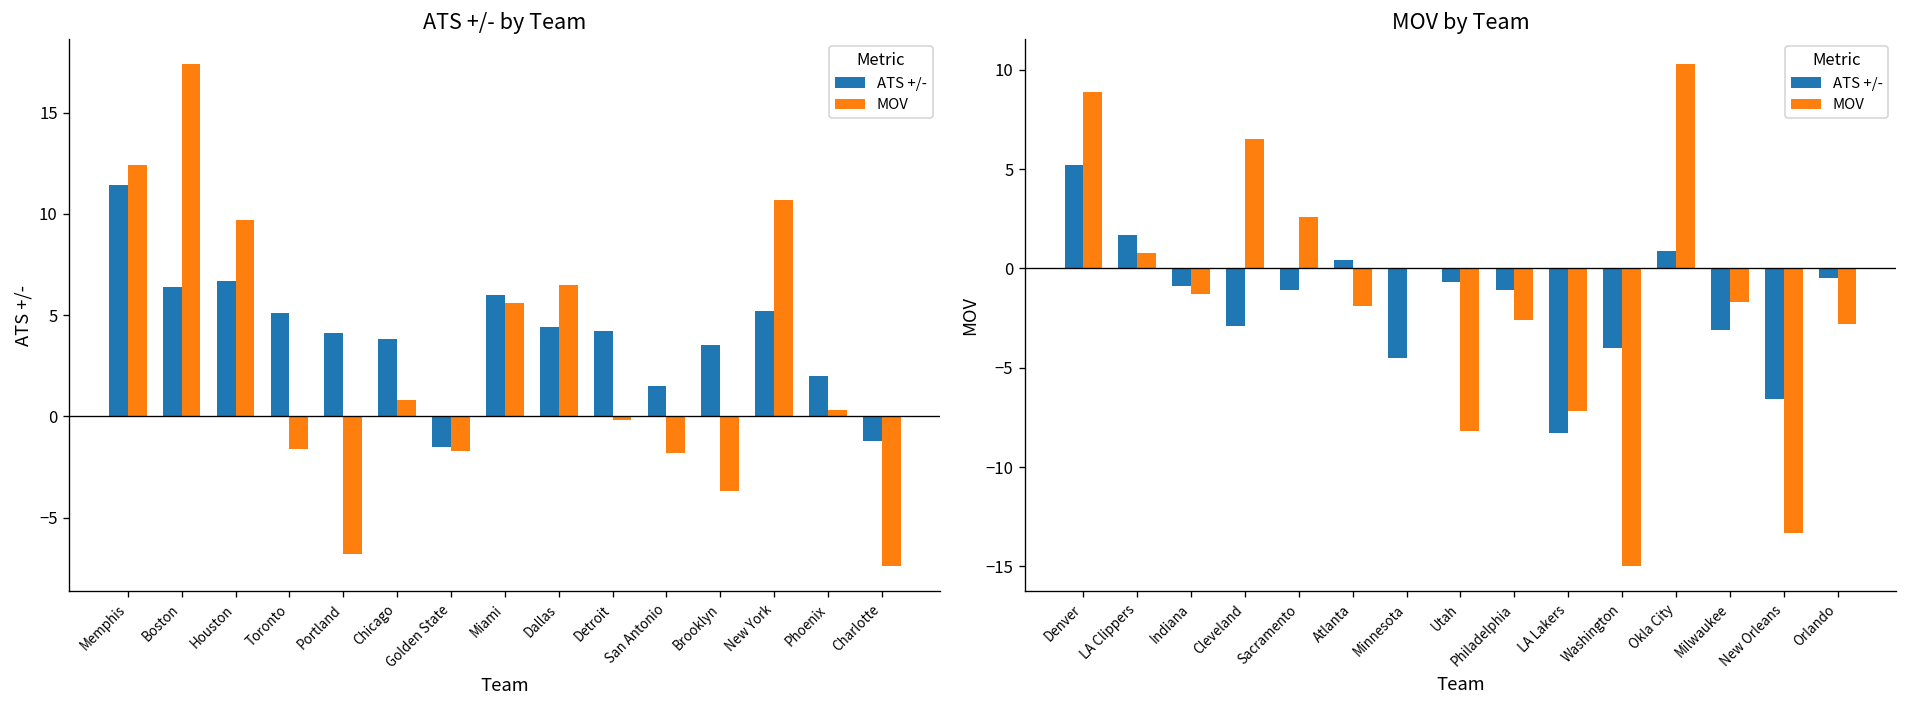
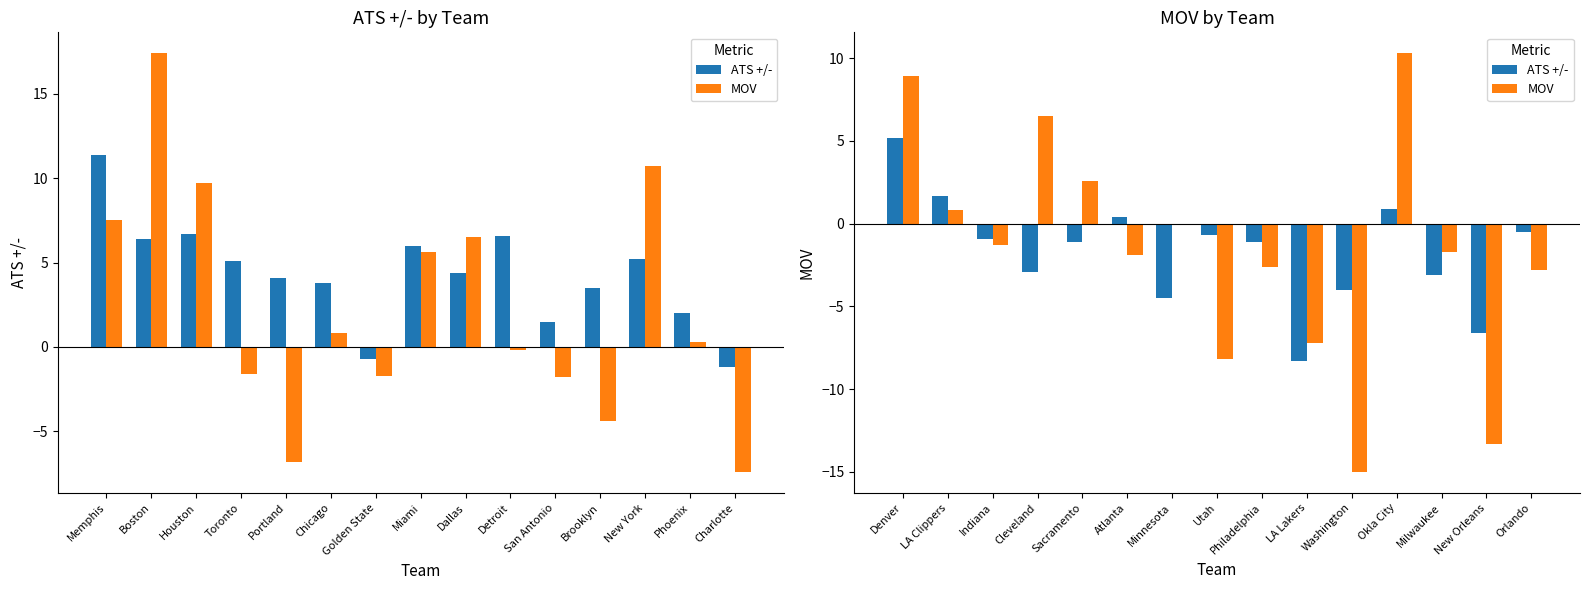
  {
    "ATS +/- by Team": {
      "ATS +/-": {
        "Memphis": 11.4,
        "Boston": 6.4,
        "Houston": 6.7,
        "Toronto": 5.1,
        "Portland": 4.1,
        "Chicago": 3.8,
-       "Golden State": -1.5,
+       "Golden State": -0.7,
        "Miami": 6.0,
        "Dallas": 4.4,
-       "Detroit": 4.2,
+       "Detroit": 6.6,
        "San Antonio": 1.5,
        "Brooklyn": 3.5,
        "New York": 5.2,
        "Phoenix": 2.0,
        "Charlotte": -1.2
      },
      "MOV": {
-       "Memphis": 12.4,
+       "Memphis": 7.5,
        "Boston": 17.4,
        "Houston": 9.7,
        "Toronto": -1.6,
        "Portland": -6.8,
        "Chicago": 0.8,
        "Golden State": -1.7,
        "Miami": 5.6,
        "Dallas": 6.5,
        "Detroit": -0.2,
        "San Antonio": -1.8,
-       "Brooklyn": -3.7,
+       "Brooklyn": -4.4,
        "New York": 10.7,
        "Phoenix": 0.3,
        "Charlotte": -7.4
      }
    },
    "MOV by Team": {
      "ATS +/-": {
        "Denver": 5.2,
        "LA Clippers": 1.7,
        "Indiana": -0.9,
        "Cleveland": -2.9,
        "Sacramento": -1.1,
        "Atlanta": 0.4,
        "Minnesota": -4.5,
        "Utah": -0.7,
        "Philadelphia": -1.1,
        "LA Lakers": -8.3,
        "Washington": -4.0,
        "Okla City": 0.9,
        "Milwaukee": -3.1,
        "New Orleans": -6.6,
        "Orlando": -0.5
      },
      "MOV": {
        "Denver": 8.9,
        "LA Clippers": 0.8,
        "Indiana": -1.3,
        "Cleveland": 6.5,
        "Sacramento": 2.6,
        "Atlanta": -1.9,
        "Minnesota": 0.0,
        "Utah": -8.2,
        "Philadelphia": -2.6,
        "LA Lakers": -7.2,
        "Washington": -15.0,
        "Okla City": 10.3,
        "Milwaukee": -1.7,
        "New Orleans": -13.3,
        "Orlando": -2.8
      }
    }
  }
